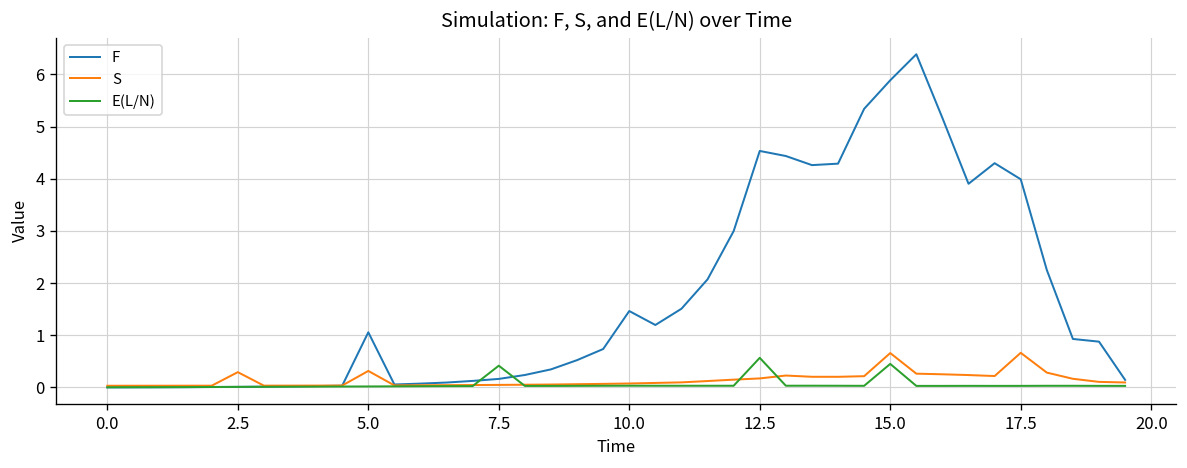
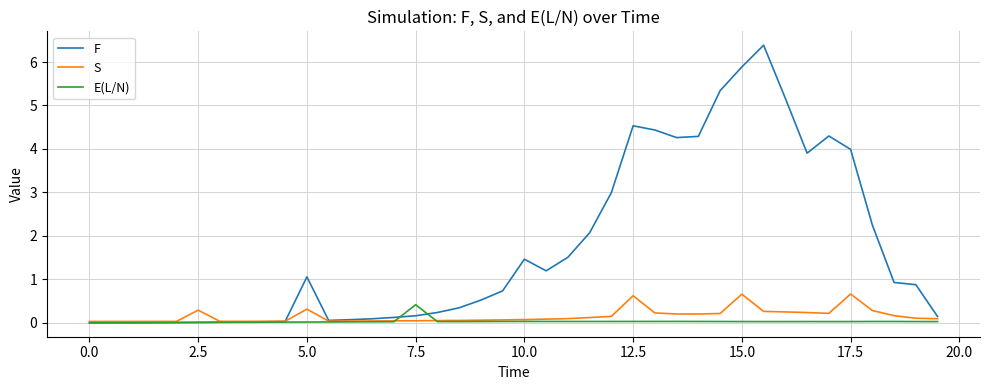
  {
    "F": {
      "5.0": 1.1,
      "7.5": 0.2,
      "10.0": 1.5,
      "12.5": 4.5,
      "15.0": 5.9,
      "17.5": 4.0
    },
    "S": {
      "2.5": 0.3,
      "5.0": 0.3,
      "7.5": 0.0,
-     "12.5": 0.2,
+     "12.5": 0.6,
      "15.0": 0.7,
      "17.5": 0.7
    },
    "E(L/N)": {
      "5.0": 0.0,
      "7.5": 0.4,
-     "12.5": 0.6,
-     "15.0": 0.5,
+     "12.5": 0.0,
+     "15.0": 0.0,
      "17.5": 0.0
    }
  }
